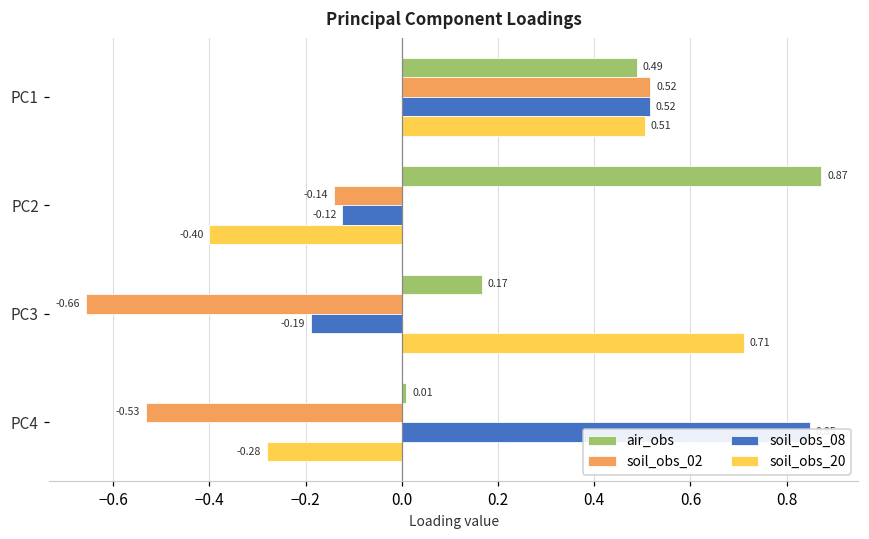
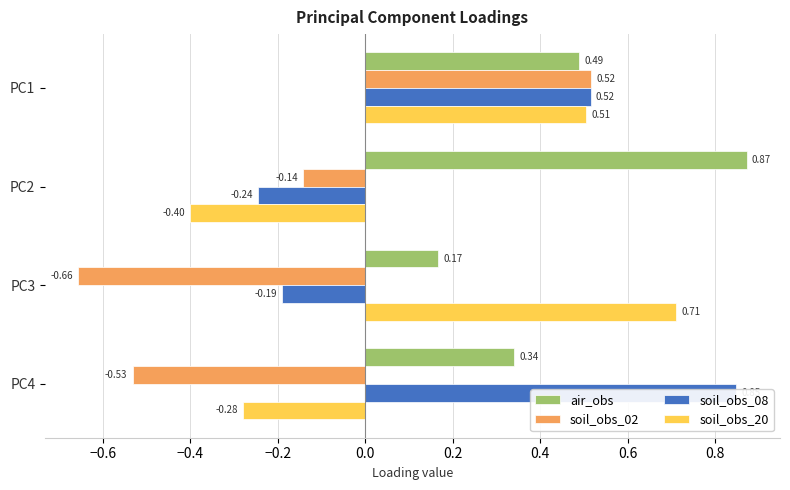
  {
    "air_obs": {
      "PC1": 0.49,
      "PC2": 0.87,
      "PC3": 0.17,
-     "PC4": 0.01
+     "PC4": 0.34
    },
    "soil_obs_08": {
      "PC1": 0.52,
-     "PC2": -0.12,
+     "PC2": -0.24,
      "PC3": -0.19
    }
  }
